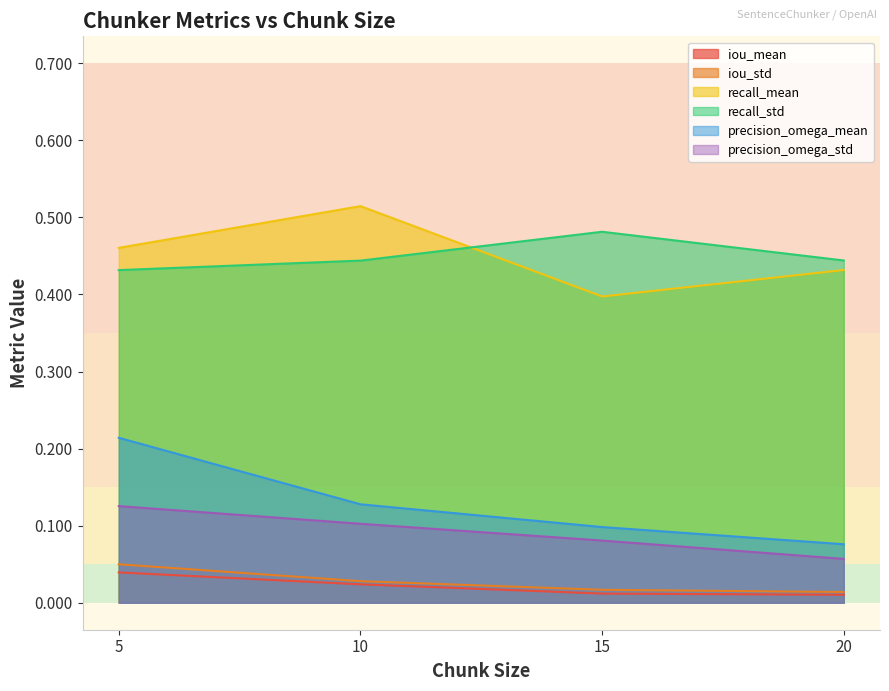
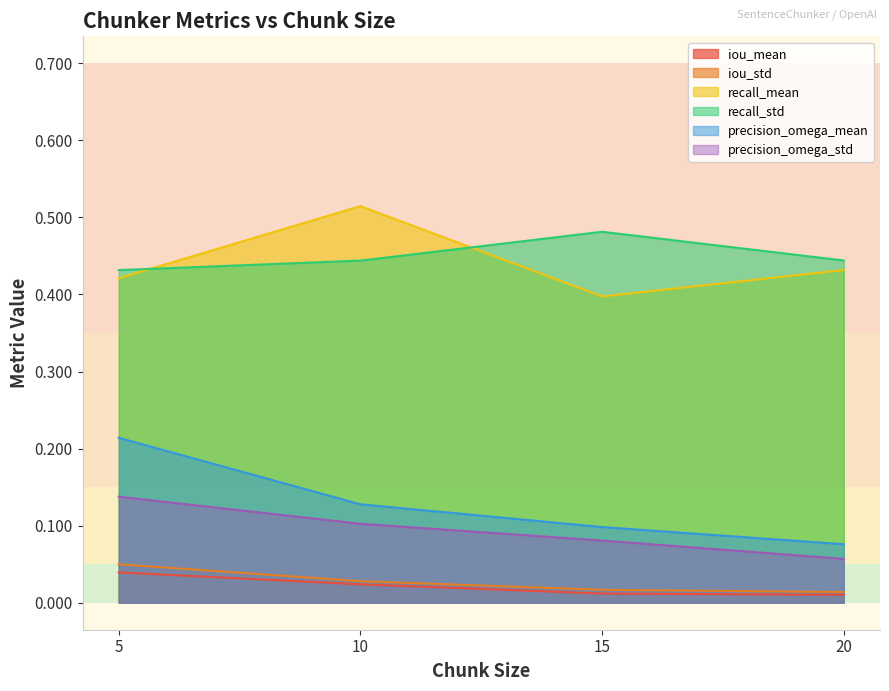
  {
    "recall_mean": {
-     "5": 0.46,
+     "5": 0.42,
      "10": 0.51,
      "15": 0.40,
      "20": 0.43
    },
    "recall_std": {
      "5": 0.43,
      "10": 0.44,
      "15": 0.48,
      "20": 0.44
    },
    "precision_omega_mean": {
      "5": 0.21,
      "10": 0.13,
      "15": 0.10,
      "20": 0.08
    },
    "precision_omega_std": {
-     "5": 0.13,
+     "5": 0.14,
      "10": 0.10,
      "15": 0.08,
      "20": 0.06
    }
  }
